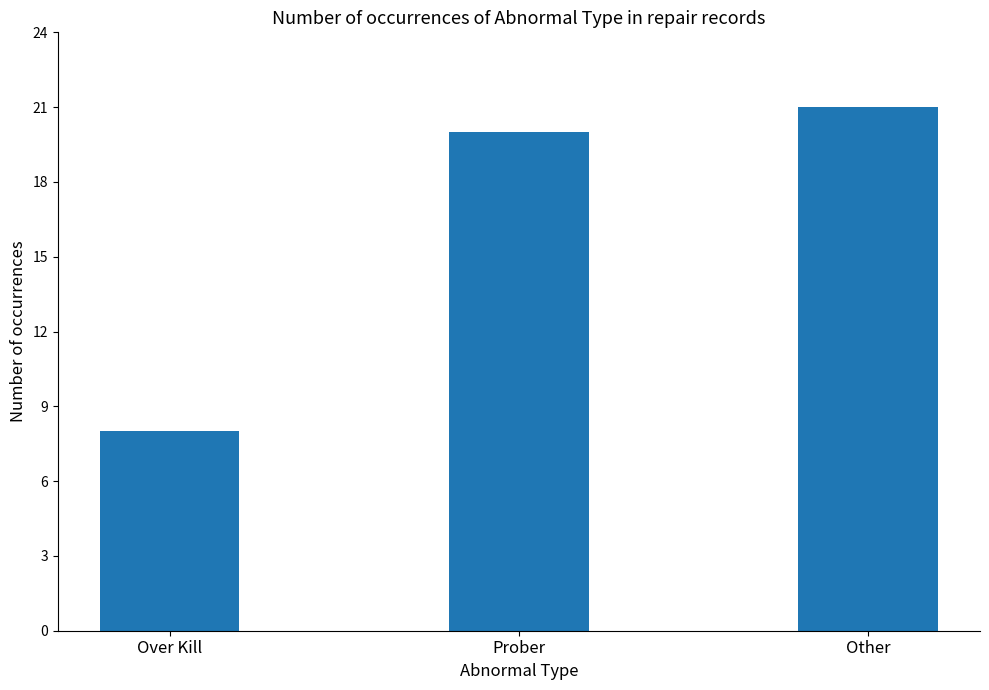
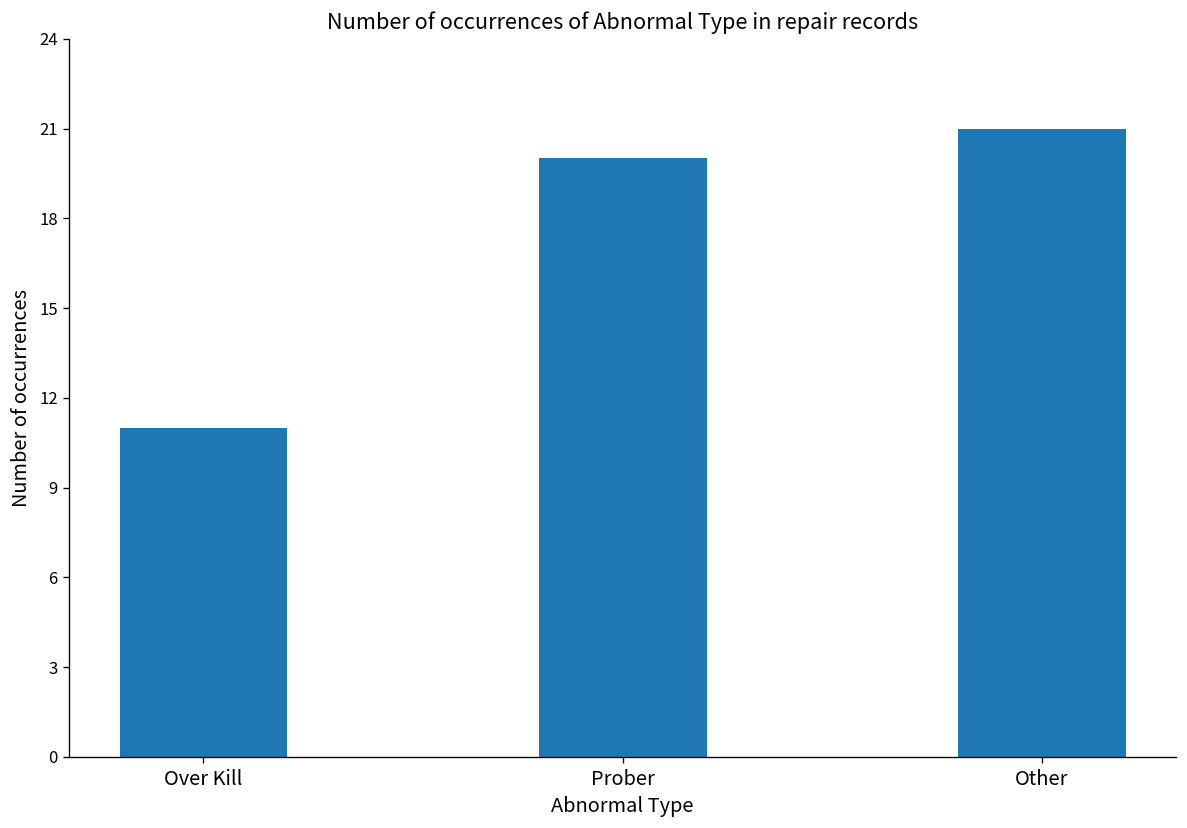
  {
-   "Over Kill": 8,
+   "Over Kill": 11,
    "Prober": 20,
    "Other": 21
  }
